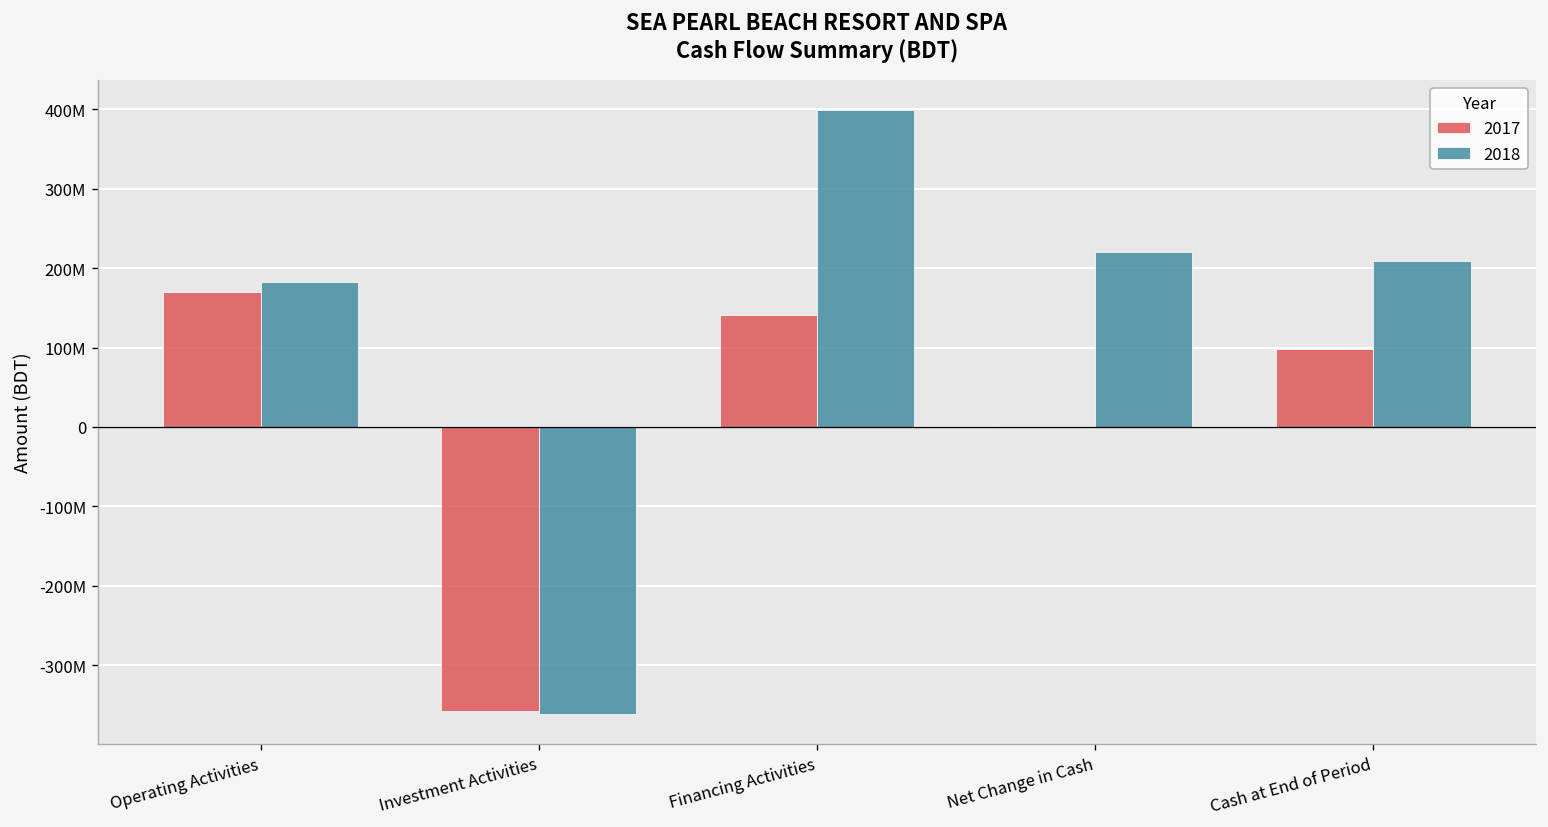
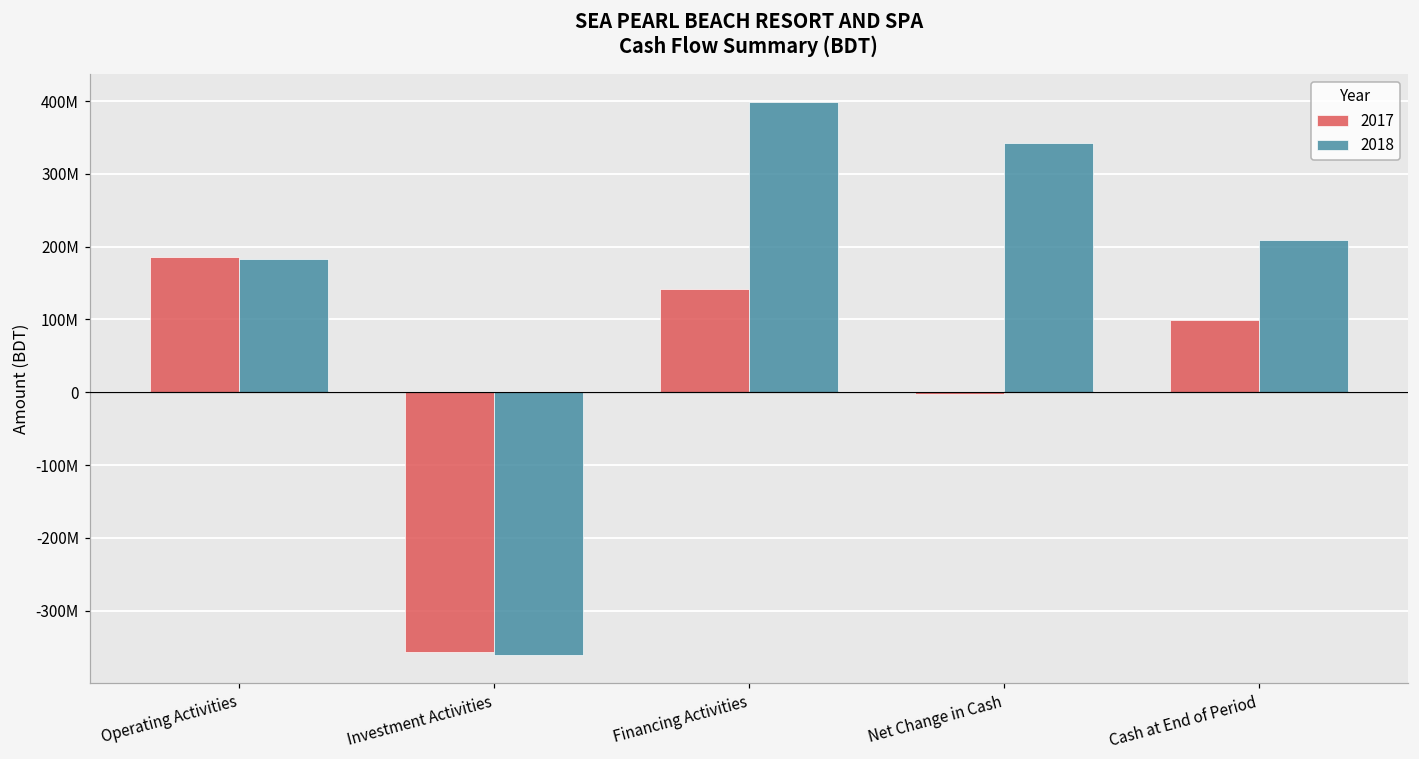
  {
    "2017": {
-     "Operating Activities": 170000000,
+     "Operating Activities": 190000000,
      "Investment Activities": -360000000,
      "Financing Activities": 140000000,
      "Cash at End of Period": 100000000
    },
    "2018": {
      "Operating Activities": 180000000,
      "Investment Activities": -360000000,
      "Financing Activities": 400000000,
-     "Net Change in Cash": 220000000,
+     "Net Change in Cash": 340000000,
      "Cash at End of Period": 210000000
    }
  }
